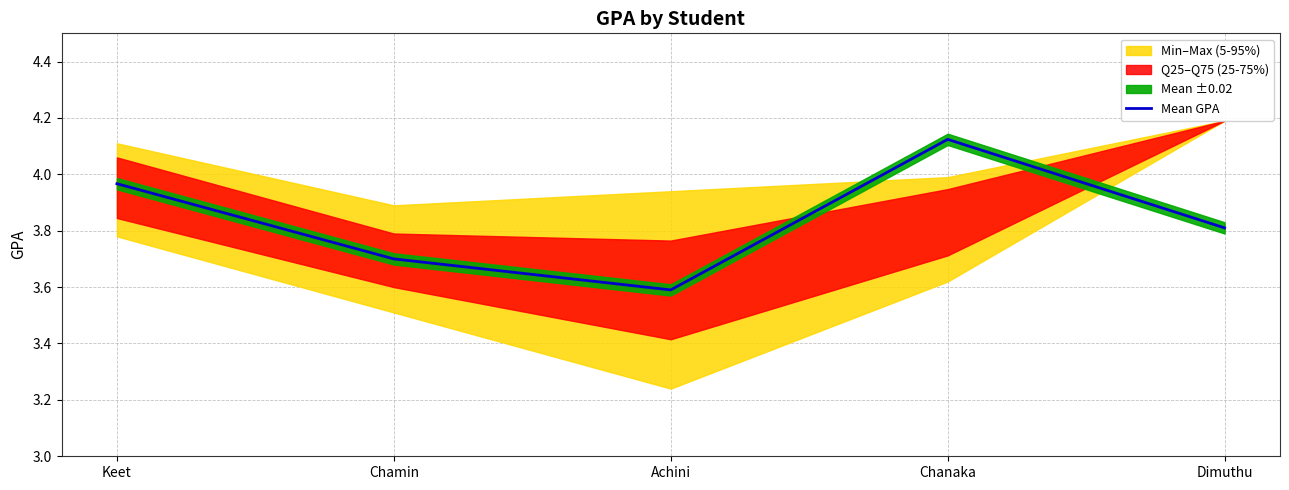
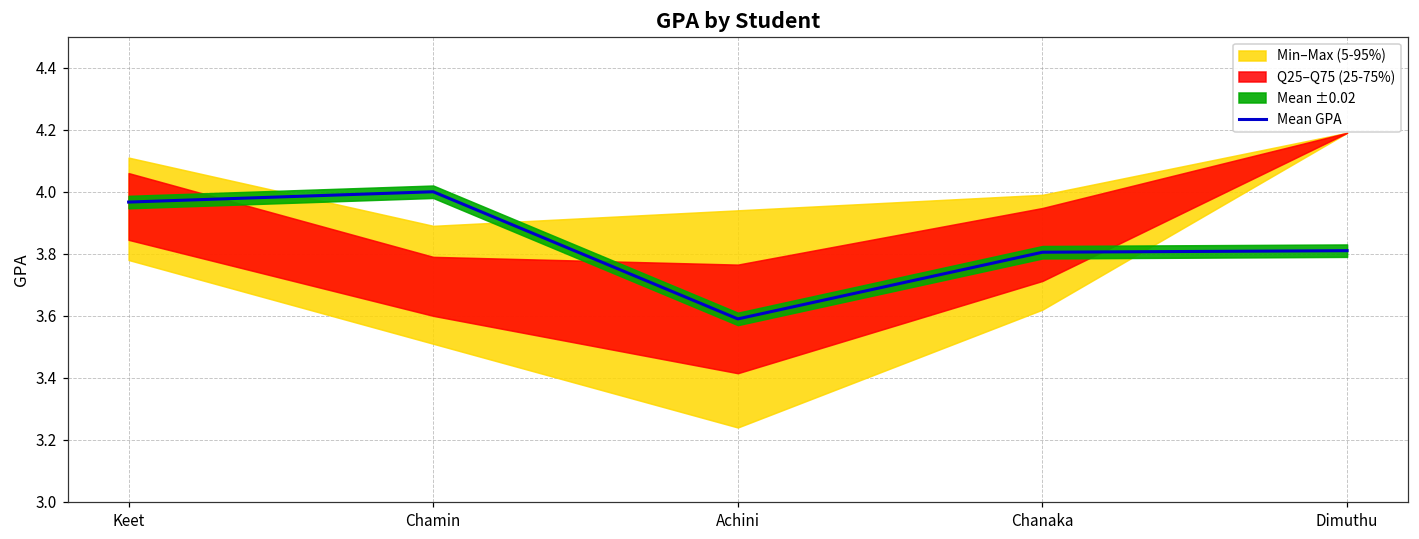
  {
    "Mean GPA": {
      "Keet": 3.97,
-     "Chamin": 3.7,
+     "Chamin": 4.0,
      "Achini": 3.59,
-     "Chanaka": 4.12,
+     "Chanaka": 3.81,
      "Dimuthu": 3.81
    }
  }
